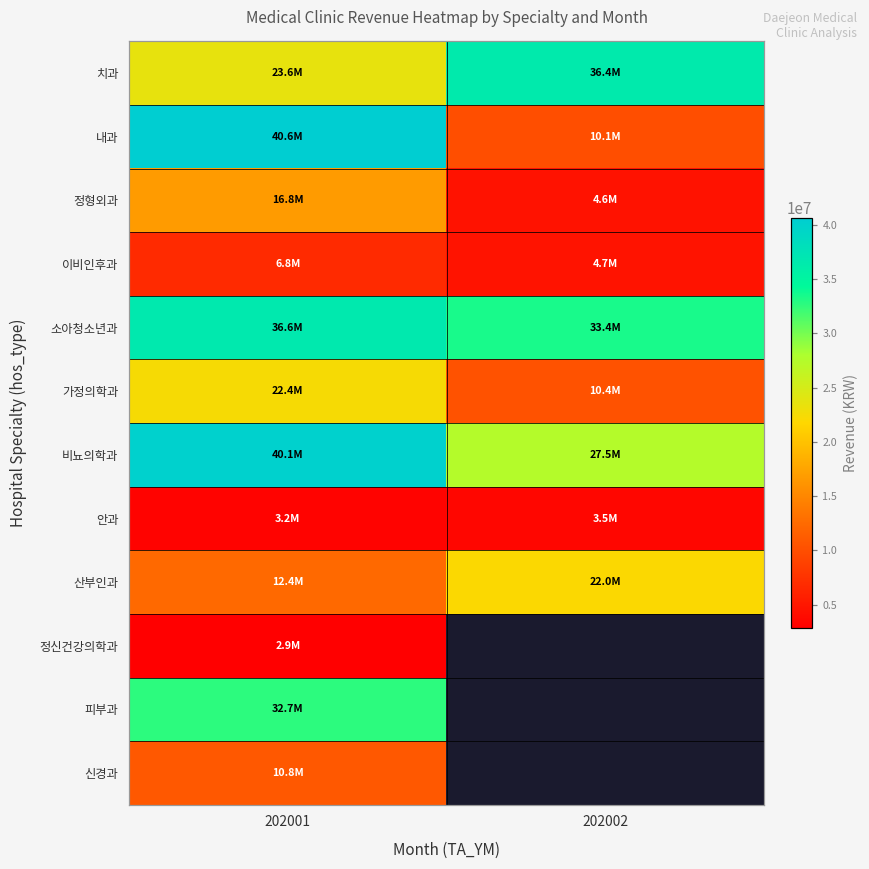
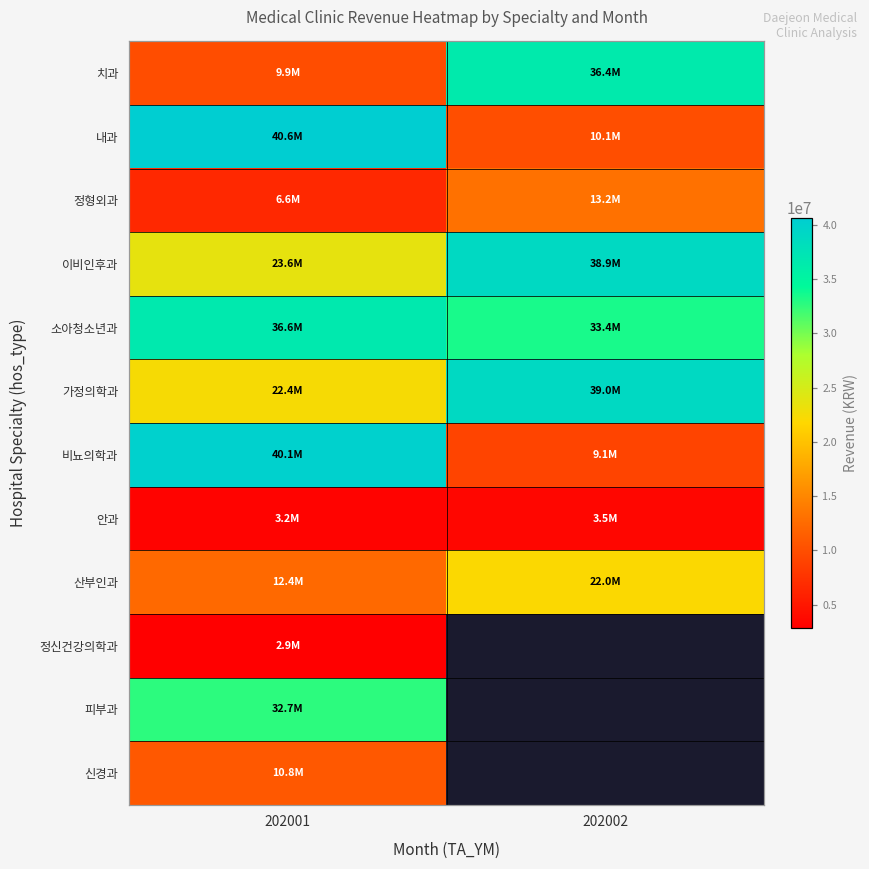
  {
    "치과": {
-     "202001": "23.6M",
+     "202001": "9.9M",
      "202002": "36.4M"
    },
    "내과": {
      "202001": "40.6M",
      "202002": "10.1M"
    },
    "정형외과": {
-     "202001": "16.8M",
-     "202002": "4.6M"
+     "202001": "6.6M",
+     "202002": "13.2M"
    },
    "이비인후과": {
-     "202001": "6.8M",
-     "202002": "4.7M"
+     "202001": "23.6M",
+     "202002": "38.9M"
    },
    "소아청소년과": {
      "202001": "36.6M",
      "202002": "33.4M"
    },
    "가정의학과": {
      "202001": "22.4M",
-     "202002": "10.4M"
+     "202002": "39.0M"
    },
    "비뇨의학과": {
      "202001": "40.1M",
-     "202002": "27.5M"
+     "202002": "9.1M"
    },
    "안과": {
      "202001": "3.2M",
      "202002": "3.5M"
    },
    "산부인과": {
      "202001": "12.4M",
      "202002": "22.0M"
    },
    "정신건강의학과": {
      "202001": "2.9M"
    },
    "피부과": {
      "202001": "32.7M"
    },
    "신경과": {
      "202001": "10.8M"
    }
  }
